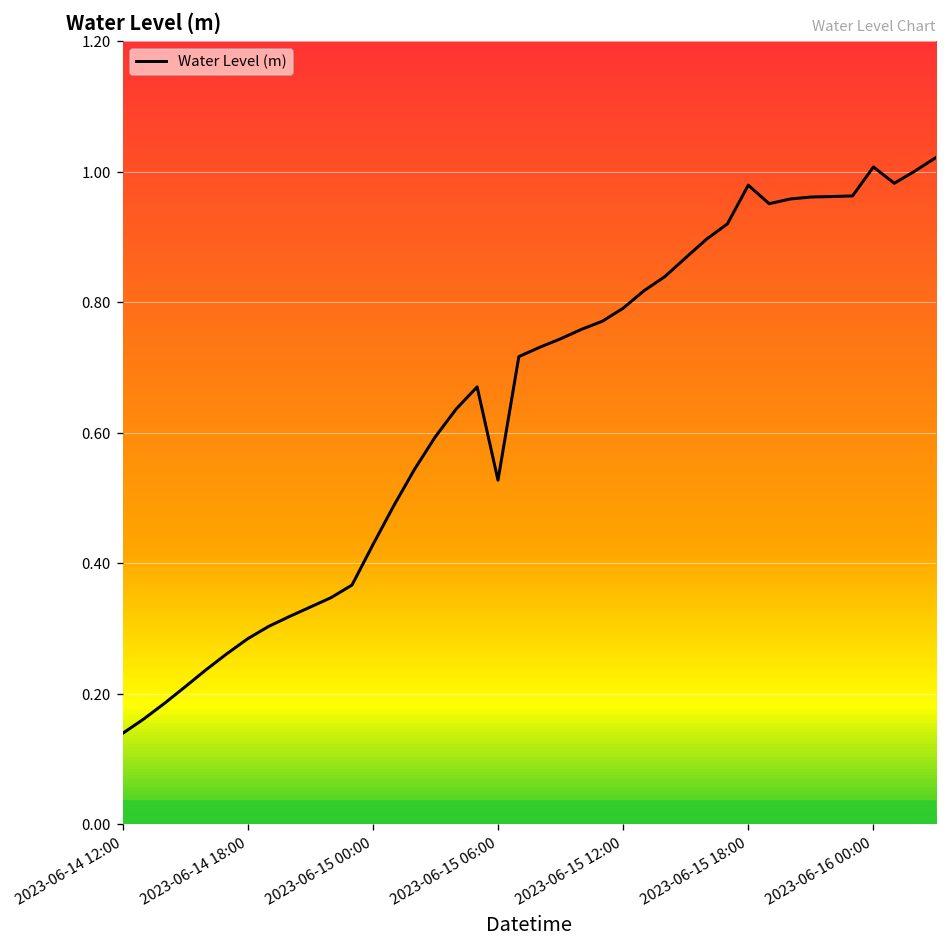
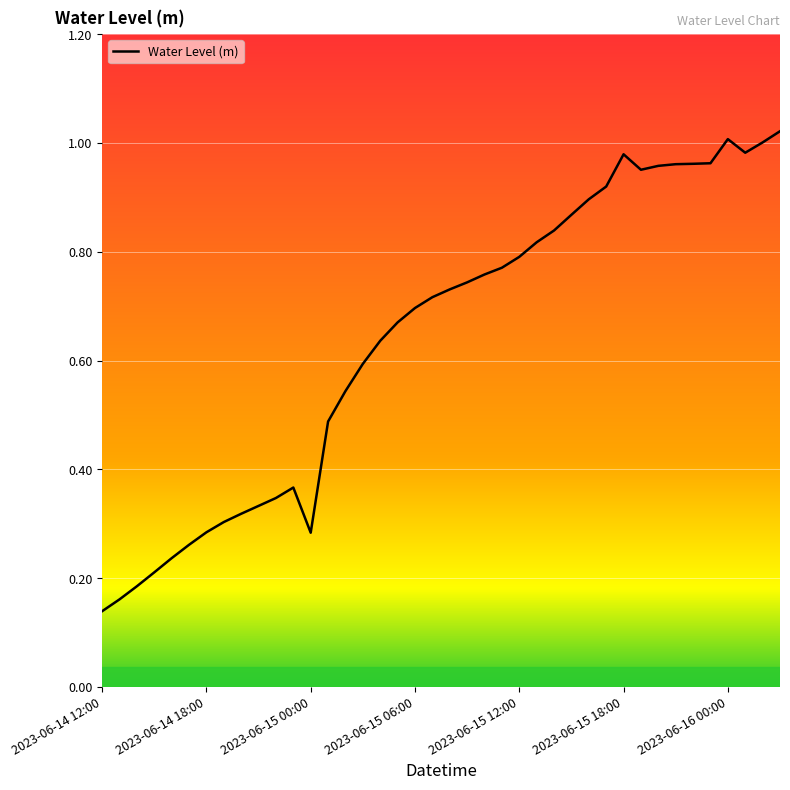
  {
    "2023-06-14 12:00": 0.14,
    "2023-06-14 18:00": 0.28,
-   "2023-06-15 00:00": 0.43,
-   "2023-06-15 06:00": 0.53,
+   "2023-06-15 00:00": 0.28,
+   "2023-06-15 06:00": 0.70,
    "2023-06-15 12:00": 0.79,
    "2023-06-15 18:00": 0.98,
    "2023-06-16 00:00": 1.01
  }
